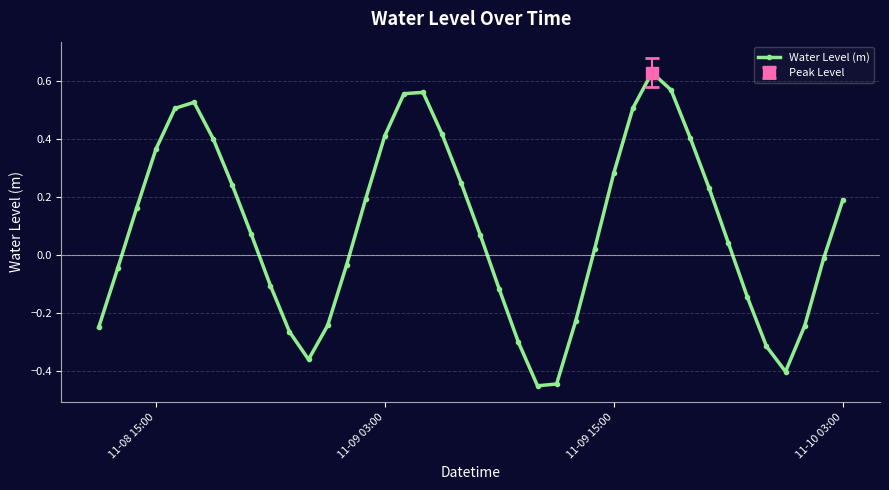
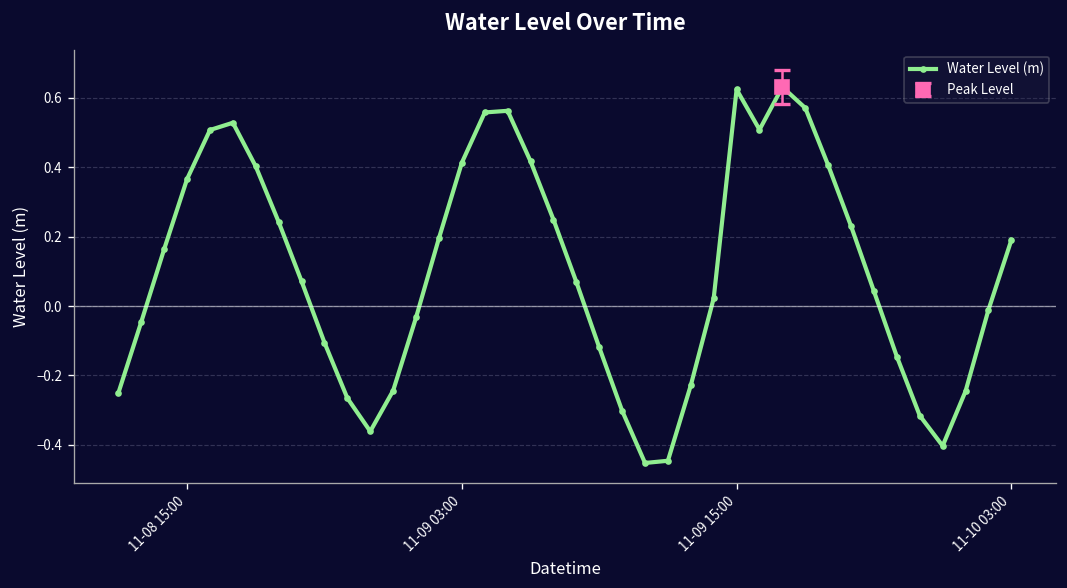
  {
    "Water Level (m)": {
      "11-08 15:00": 0.37,
      "11-09 03:00": 0.41,
-     "11-09 15:00": 0.28,
+     "11-09 15:00": 0.62,
      "11-10 03:00": 0.19
    }
  }
